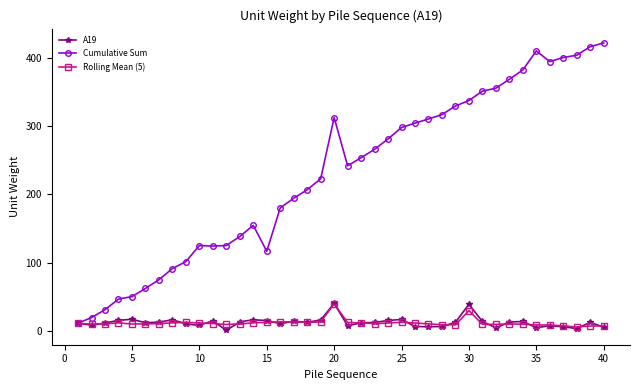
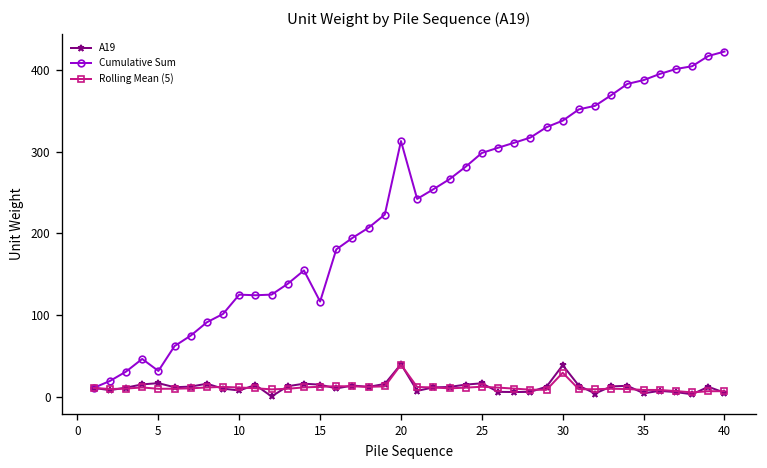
  {
    "A19": {
      "5": 20,
      "25": 20,
      "30": 40,
      "35": 0
    },
    "Cumulative Sum": {
-     "5": 50,
+     "5": 30,
      "10": 130,
      "15": 120,
      "20": 310,
      "25": 300,
      "30": 340,
-     "35": 410,
+     "35": 390,
      "40": 420
    },
    "Rolling Mean (5)": {
      "5": 10,
      "25": 10,
      "30": 30,
      "35": 10
    }
  }
